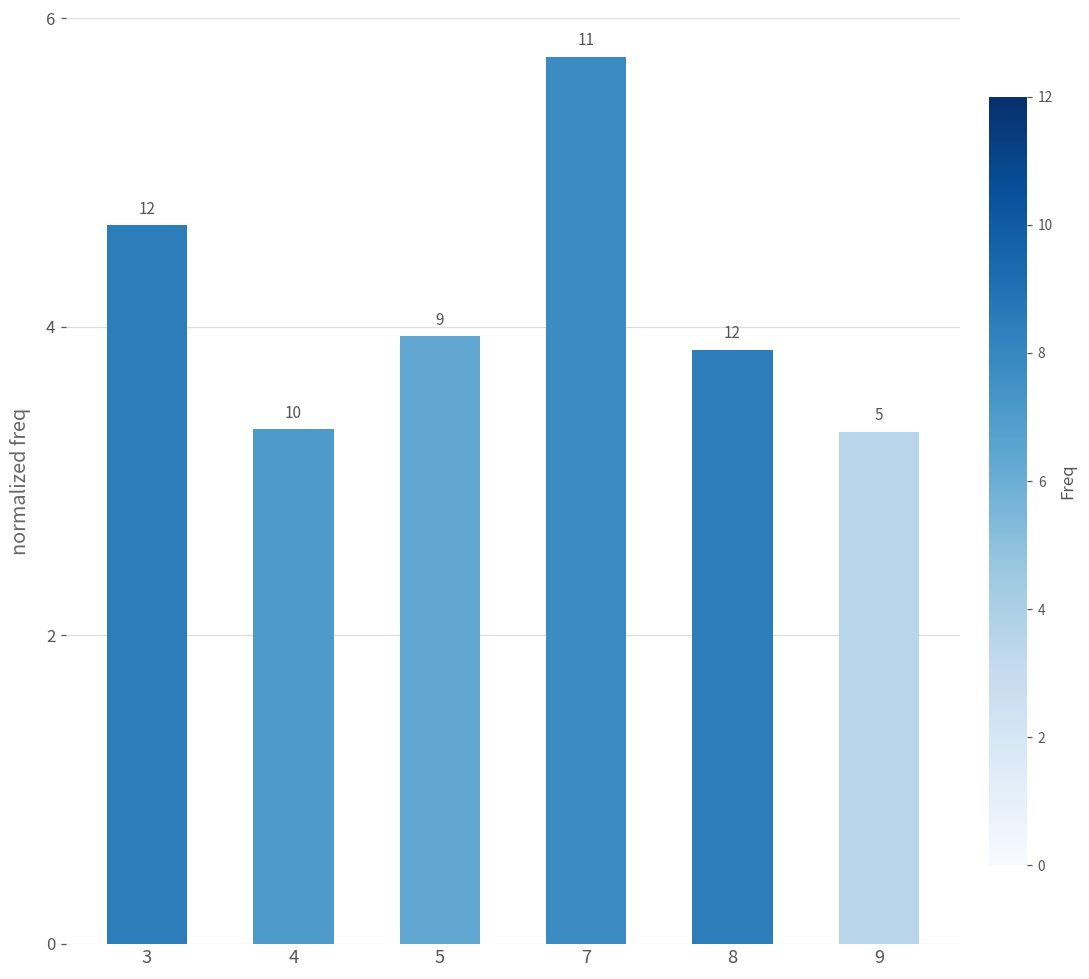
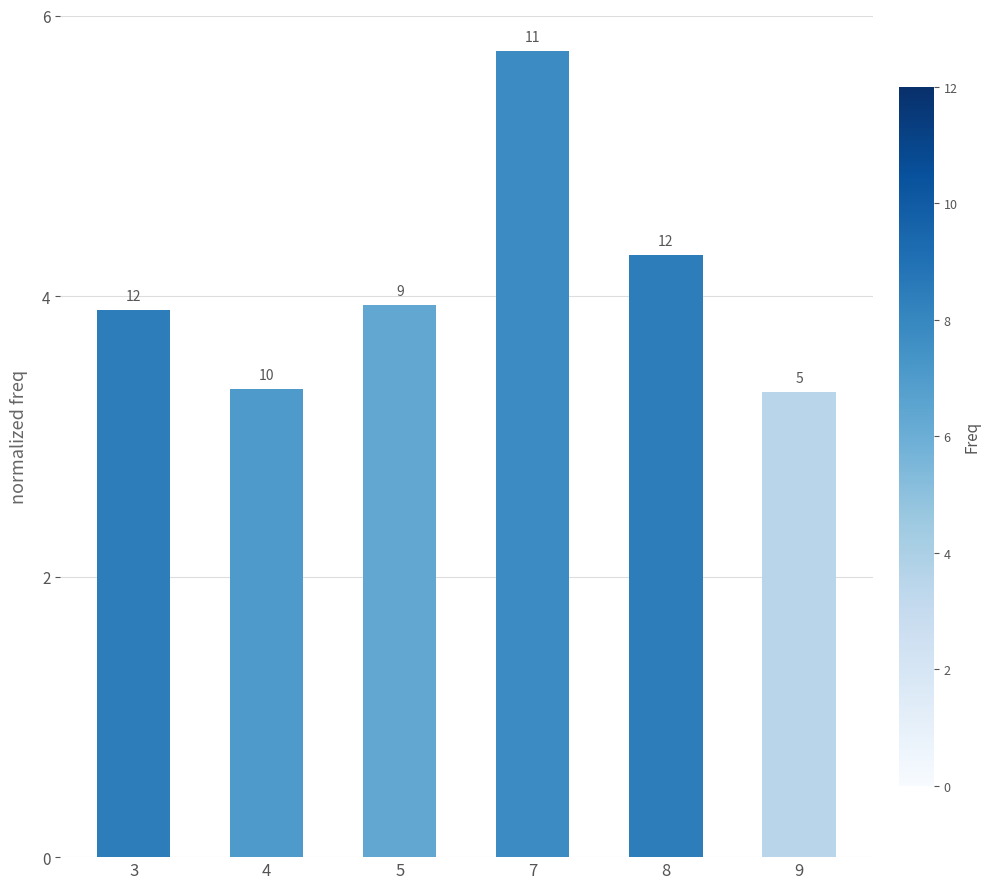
  {
-   "3": 4.66,
-   "8": 3.85
+   "3": 3.90,
+   "8": 4.29
  }
